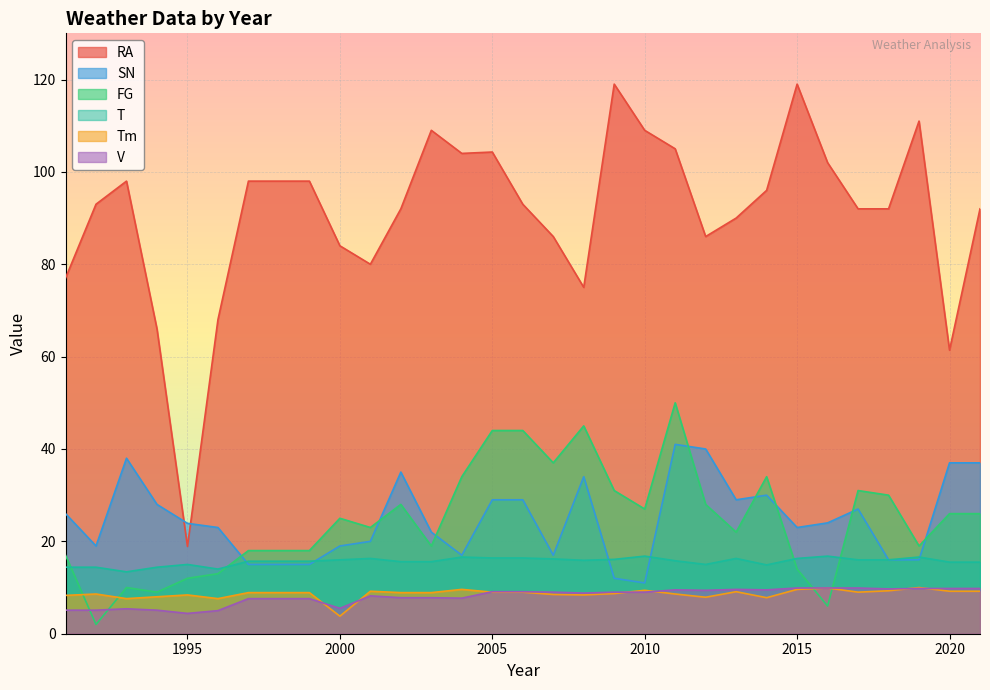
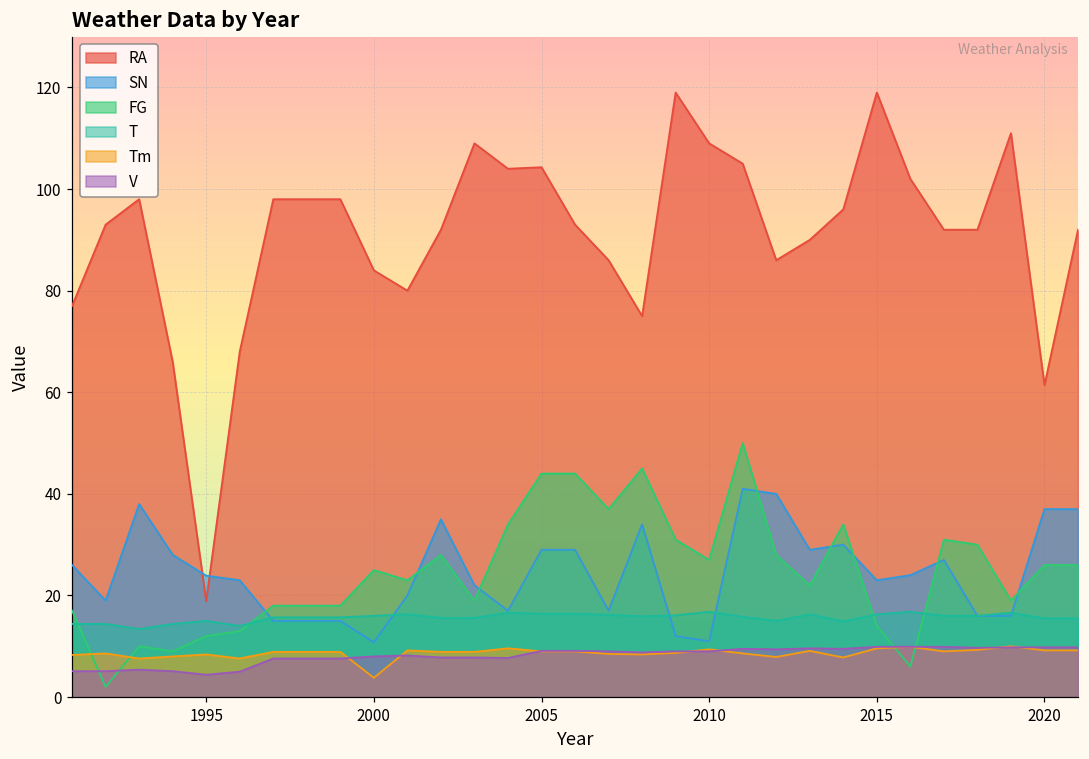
  {
    "RA": {
      "1995": 19,
      "2000": 84,
      "2005": 104,
      "2010": 109,
      "2015": 119,
      "2020": 61
    },
    "SN": {
      "1995": 24,
-     "2000": 19,
+     "2000": 11,
      "2005": 29,
      "2010": 11,
      "2015": 23,
      "2020": 37
    },
    "Tm": {
      "1995": 8,
      "2000": 4,
      "2020": 9
    },
    "V": {
      "1995": 4,
-     "2000": 6,
+     "2000": 8,
      "2020": 10
    }
  }
